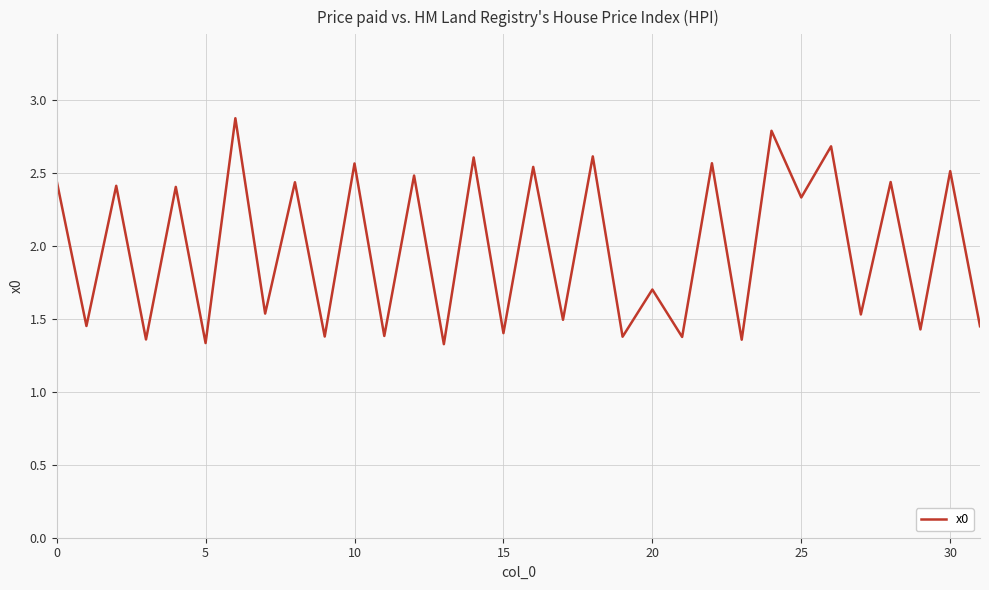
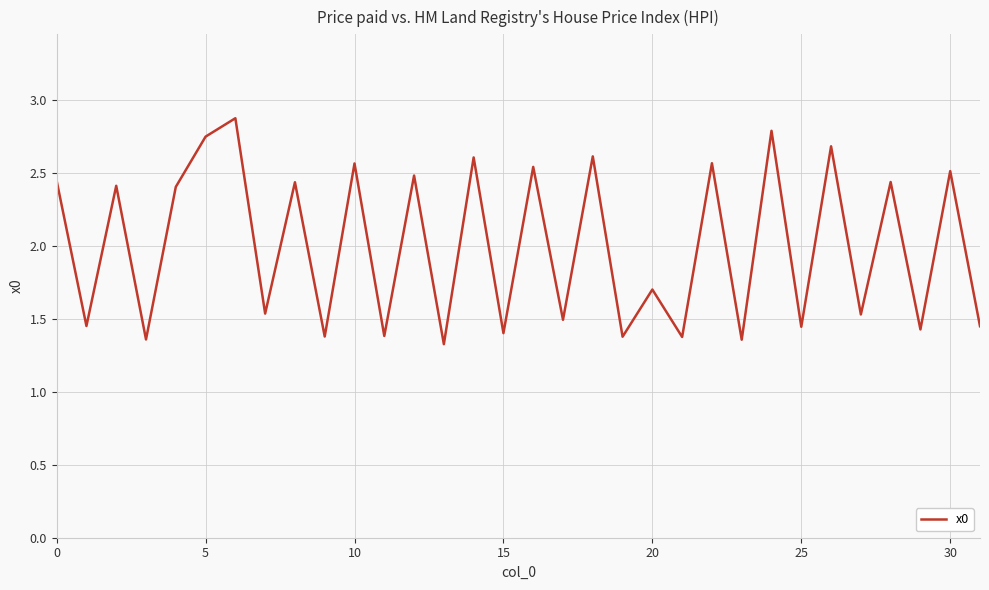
  {
    "0": 2.44,
-   "5": 1.33,
+   "5": 2.75,
    "10": 2.56,
    "15": 1.40,
    "20": 1.70,
-   "25": 2.33,
+   "25": 1.44,
    "30": 2.51
  }
